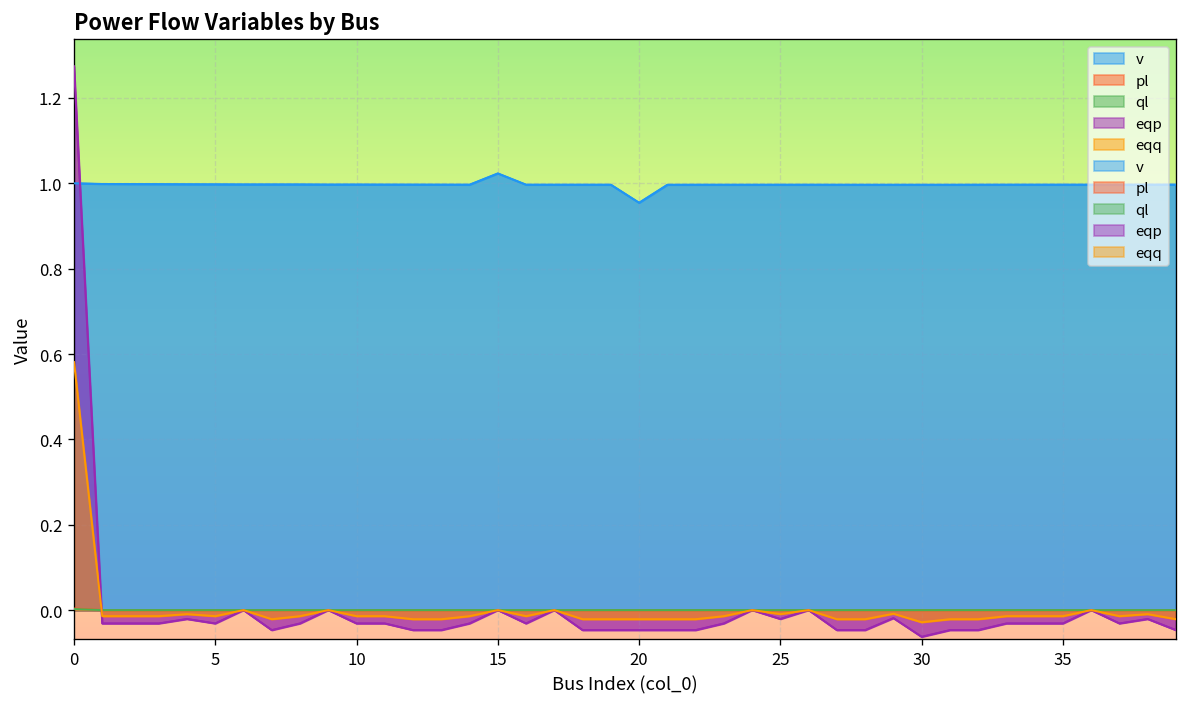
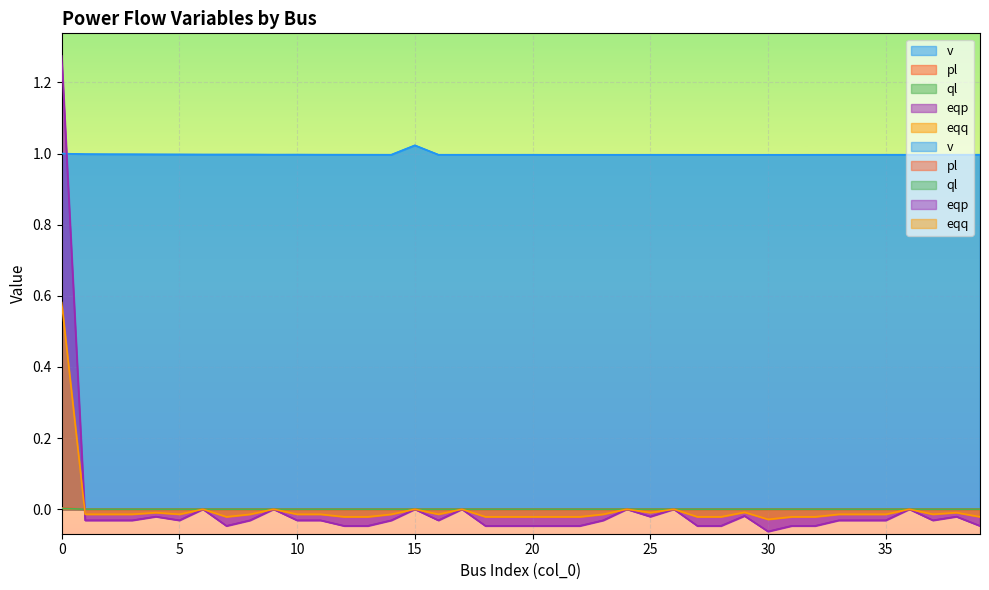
  {
    "v": {
      "0": 1.00,
      "5": 1.00,
      "10": 1.00,
      "15": 1.02,
-     "20": 0.95,
+     "20": 1.00,
      "25": 1.00,
      "30": 1.00,
      "35": 1.00
    },
    "ql": {
      "0": 0.00
    }
  }
